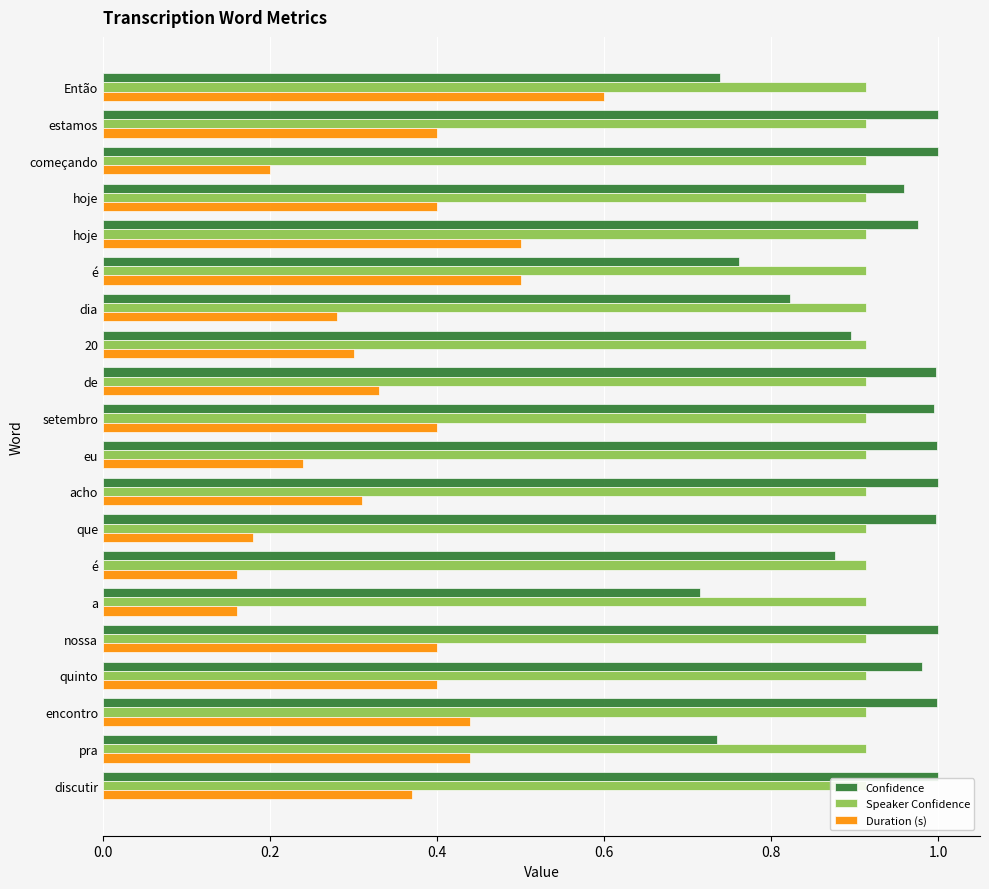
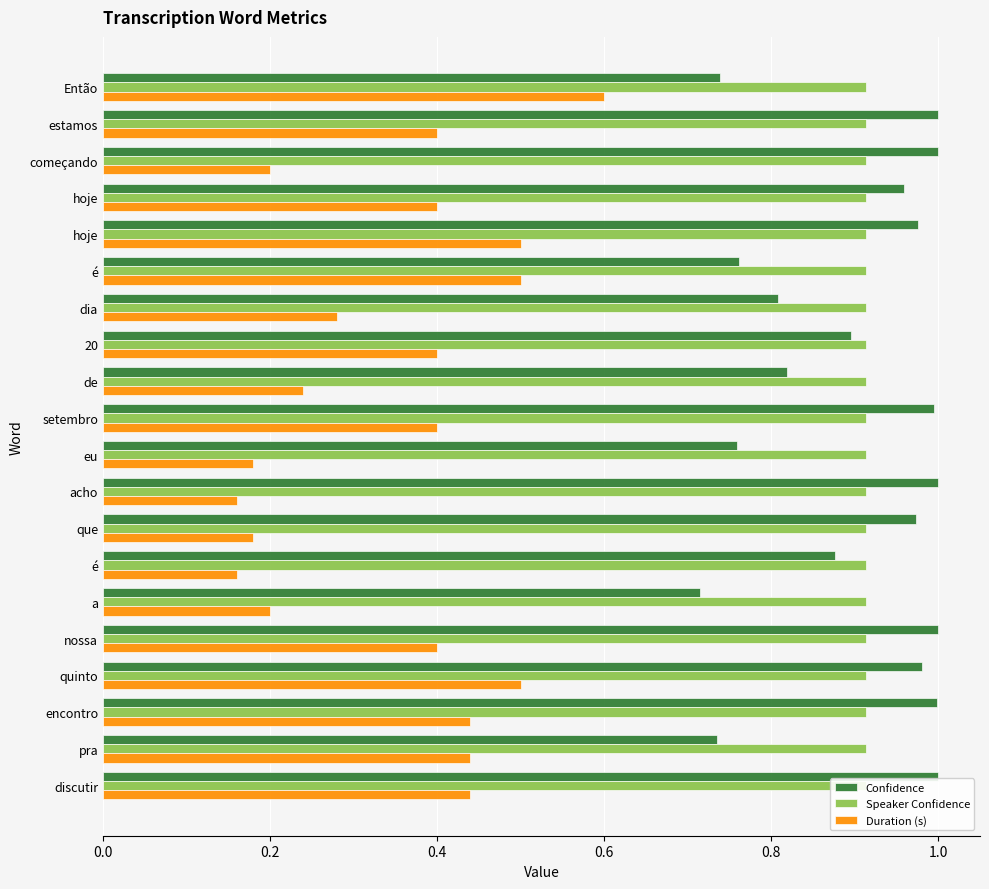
  {
    "Confidence": {
      "Então": 0.74,
      "estamos": 1.00,
      "começando": 1.00,
-     "dia": 0.82,
+     "dia": 0.81,
      "20": 0.90,
-     "de": 1.00,
+     "de": 0.82,
      "setembro": 1.00,
-     "eu": 1.00,
+     "eu": 0.76,
      "acho": 1.00,
-     "que": 1.00,
+     "que": 0.97,
      "a": 0.72,
      "nossa": 1.00,
      "quinto": 0.98,
      "encontro": 1.00,
      "pra": 0.74,
      "discutir": 1.00
    },
    "Speaker Confidence": {
      "Então": 0.91,
      "estamos": 0.91,
      "começando": 0.91,
      "dia": 0.91,
      "20": 0.91,
      "de": 0.91,
      "setembro": 0.91,
      "eu": 0.91,
      "acho": 0.91,
      "que": 0.91,
      "a": 0.91,
      "nossa": 0.91,
      "quinto": 0.91,
      "encontro": 0.91,
      "pra": 0.91
    },
    "Duration (s)": {
      "Então": 0.60,
      "estamos": 0.40,
      "começando": 0.20,
      "dia": 0.28,
-     "20": 0.3,
-     "de": 0.33,
+     "20": 0.4,
+     "de": 0.24,
      "setembro": 0.40,
-     "eu": 0.24,
-     "acho": 0.31,
+     "eu": 0.18,
+     "acho": 0.16,
      "que": 0.18,
-     "a": 0.16,
+     "a": 0.20,
      "nossa": 0.40,
-     "quinto": 0.4,
+     "quinto": 0.5,
      "encontro": 0.44,
      "pra": 0.44,
-     "discutir": 0.37
+     "discutir": 0.44
    }
  }
